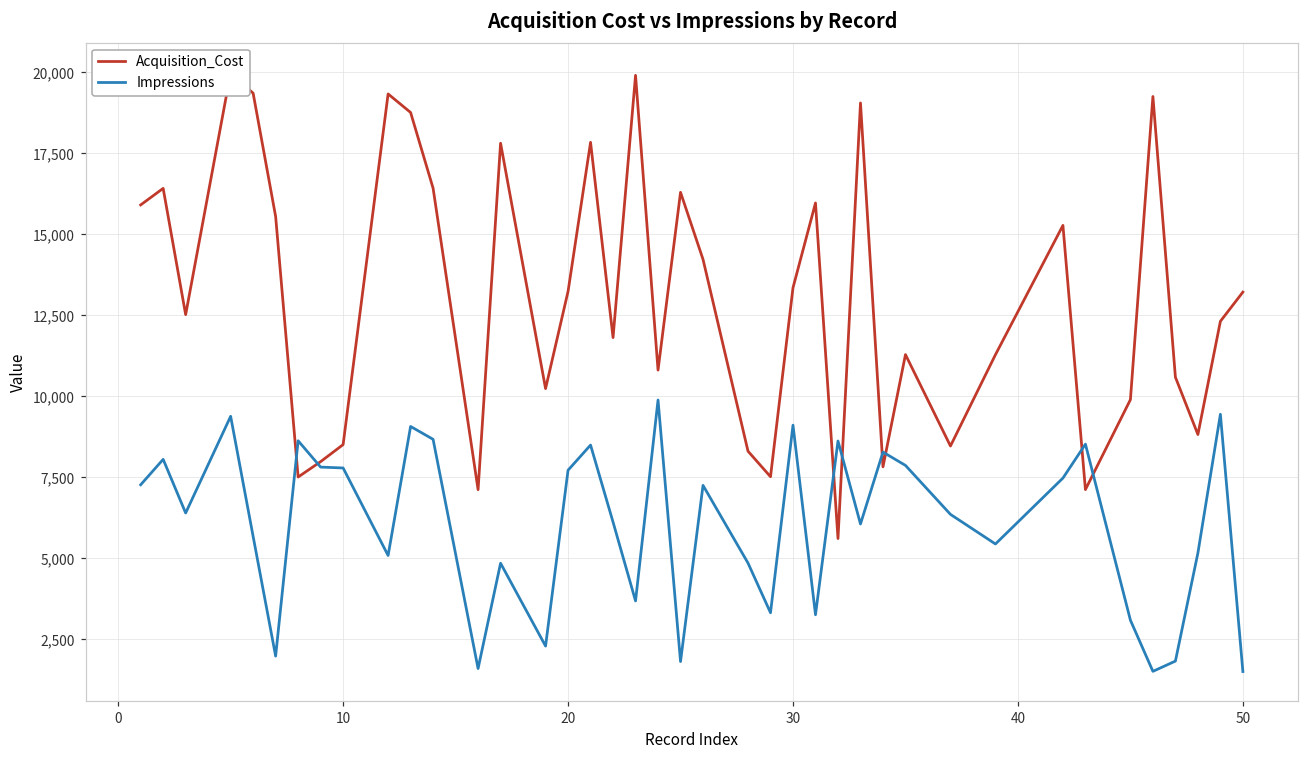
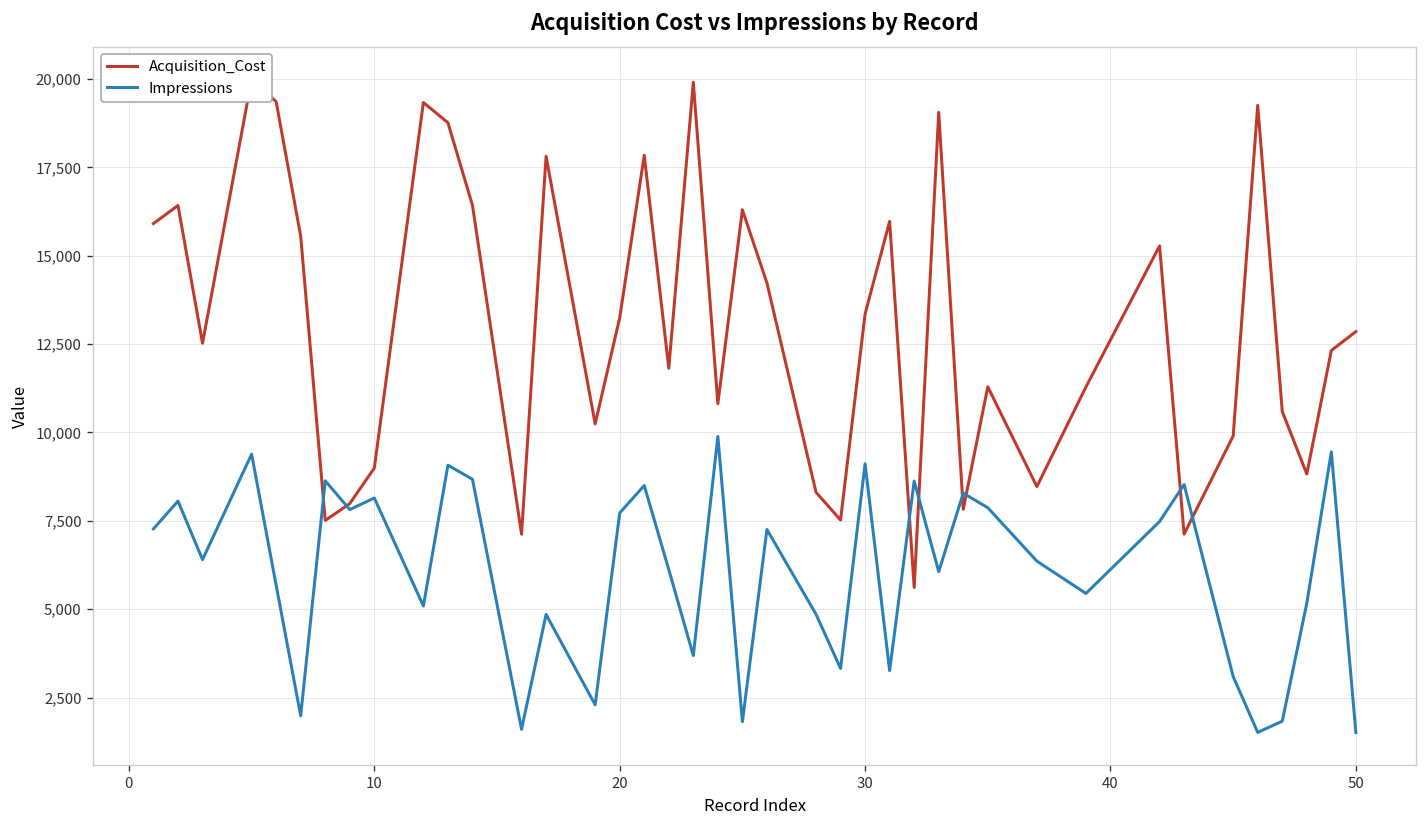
  {
    "Acquisition_Cost": {
-     "10": "8,500",
+     "10": "9,000",
      "20": "13,200",
      "30": "13,400",
-     "50": "13,200"
+     "50": "12,900"
    },
    "Impressions": {
-     "10": "7,800",
+     "10": "8,100",
      "20": "7,700",
      "30": "9,100",
      "50": "1,500"
    }
  }
